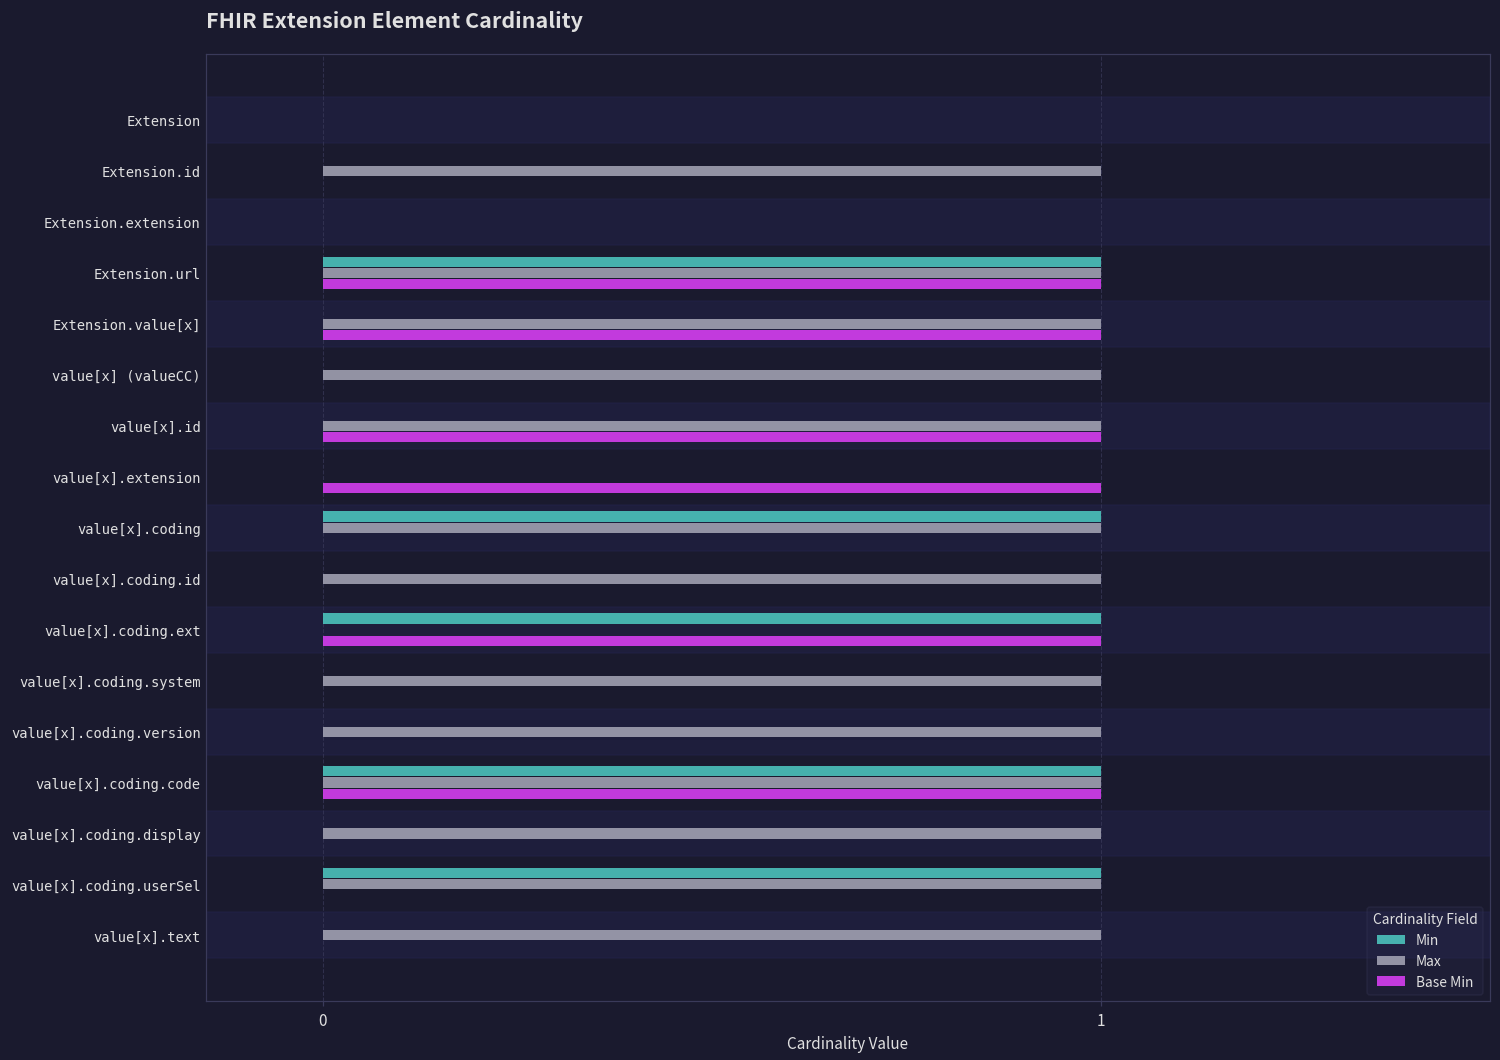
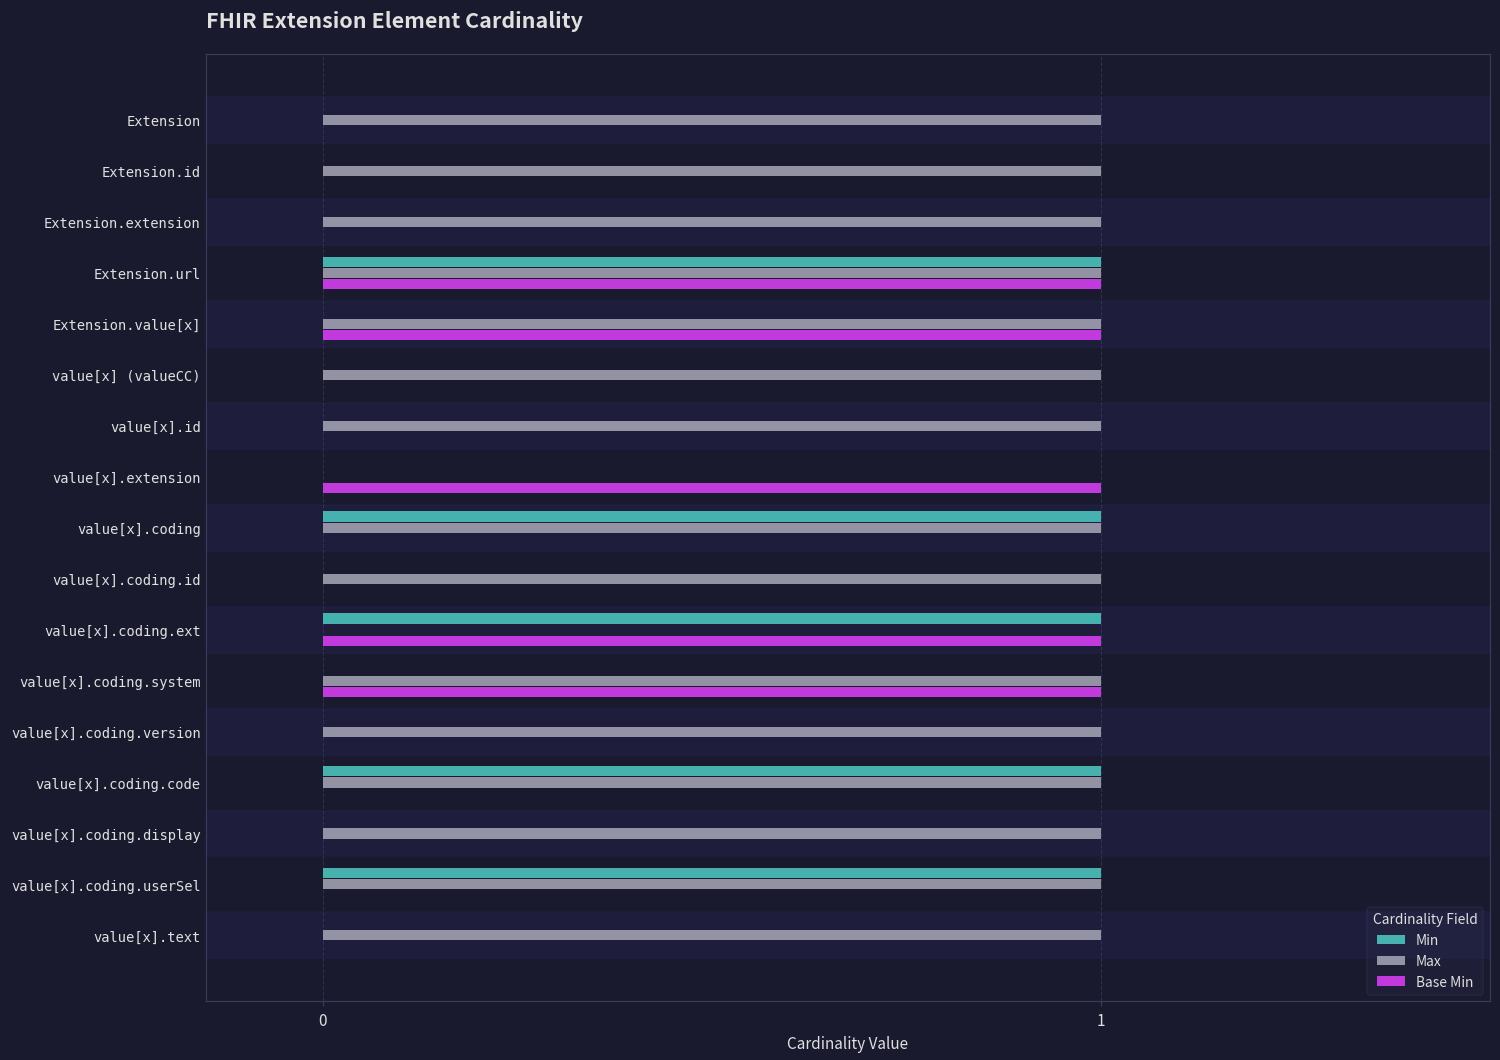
  {
    "Min": {
      "Extension": 0,
      "Extension.id": 0,
      "Extension.extension": 0,
      "Extension.url": 1,
      "Extension.value[x]": 0,
      "value[x] (valueCC)": 0,
      "value[x].id": 0,
      "value[x].extension": 0,
      "value[x].coding": 1,
      "value[x].coding.id": 0,
      "value[x].coding.ext": 1,
      "value[x].coding.system": 0,
      "value[x].coding.version": 0,
      "value[x].coding.code": 1,
      "value[x].coding.display": 0,
      "value[x].coding.userSel": 1,
      "value[x].text": 0
    },
    "Max": {
-     "Extension": 0,
+     "Extension": 1,
      "Extension.id": 1,
-     "Extension.extension": 0,
+     "Extension.extension": 1,
      "Extension.url": 1,
      "Extension.value[x]": 1,
      "value[x] (valueCC)": 1,
      "value[x].id": 1,
      "value[x].extension": 0,
      "value[x].coding": 1,
      "value[x].coding.id": 1,
      "value[x].coding.ext": 0,
      "value[x].coding.system": 1,
      "value[x].coding.version": 1,
      "value[x].coding.code": 1,
      "value[x].coding.display": 1,
      "value[x].coding.userSel": 1,
      "value[x].text": 1
    },
    "Base Min": {
      "Extension": 0,
      "Extension.id": 0,
      "Extension.extension": 0,
      "Extension.url": 1,
      "Extension.value[x]": 1,
      "value[x] (valueCC)": 0,
-     "value[x].id": 1,
+     "value[x].id": 0,
      "value[x].extension": 1,
      "value[x].coding": 0,
      "value[x].coding.id": 0,
      "value[x].coding.ext": 1,
-     "value[x].coding.system": 0,
+     "value[x].coding.system": 1,
      "value[x].coding.version": 0,
-     "value[x].coding.code": 1,
+     "value[x].coding.code": 0,
      "value[x].coding.display": 0,
      "value[x].coding.userSel": 0,
      "value[x].text": 0
    }
  }
